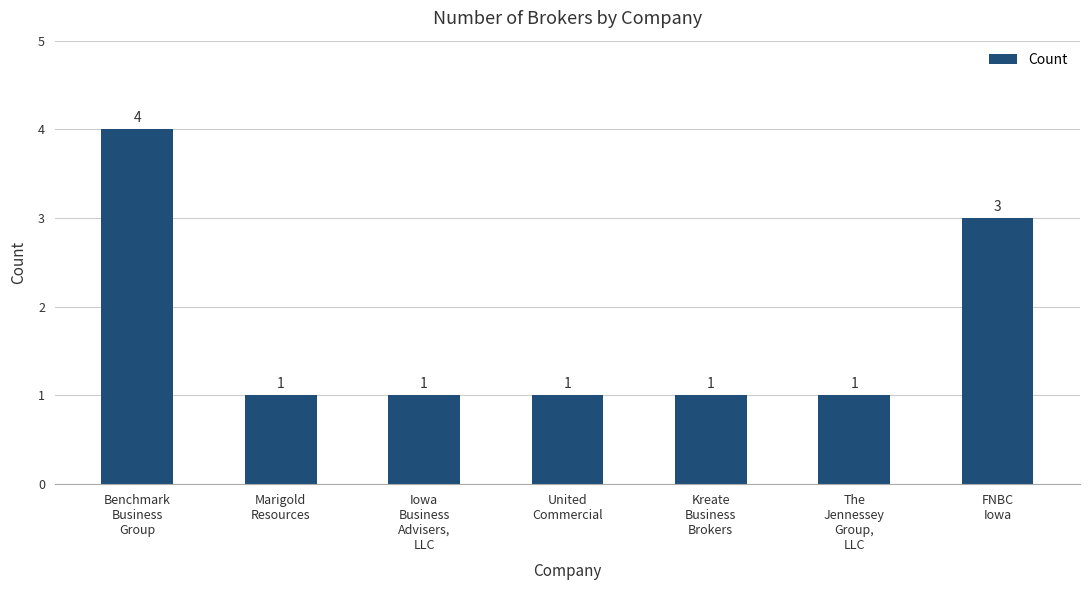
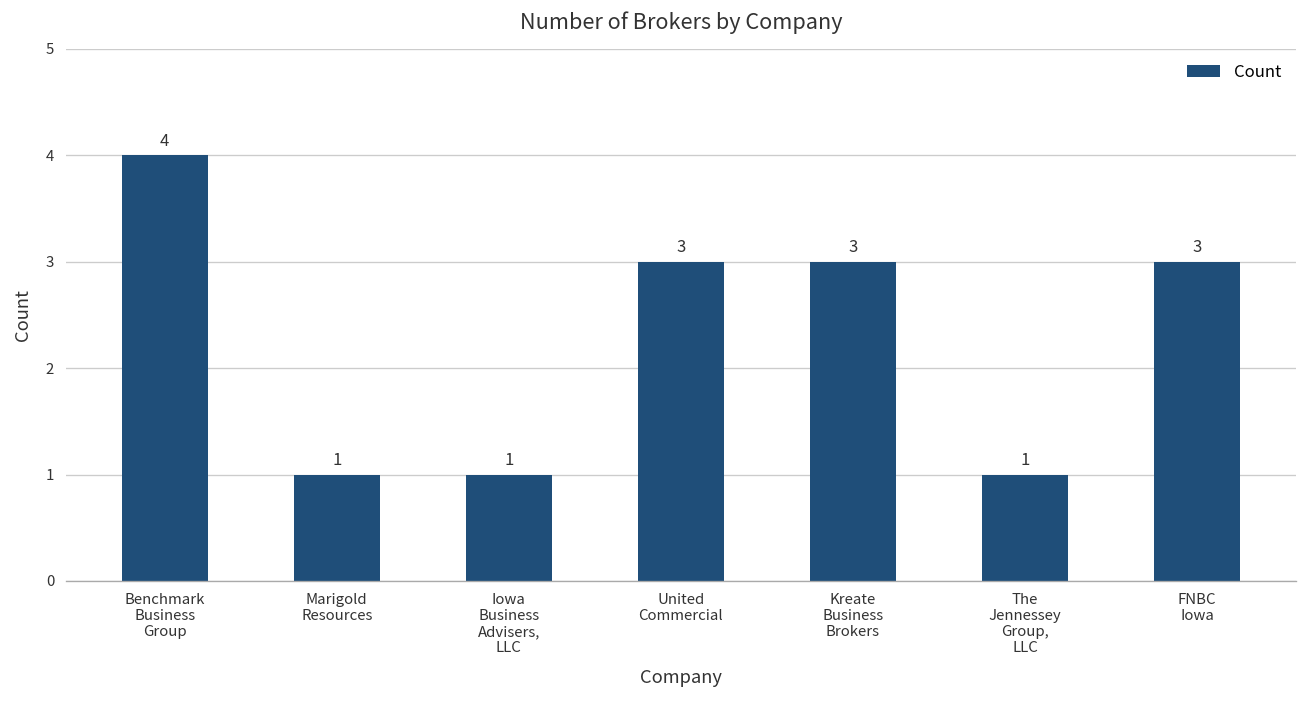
  {
    "Benchmark Business Group": 4,
    "Marigold Resources": 1,
    "Iowa Business Advisers, LLC": 1,
-   "United Commercial": 1,
-   "Kreate Business Brokers": 1,
+   "United Commercial": 3,
+   "Kreate Business Brokers": 3,
    "The Jennessey Group, LLC": 1,
    "FNBC Iowa": 3
  }
